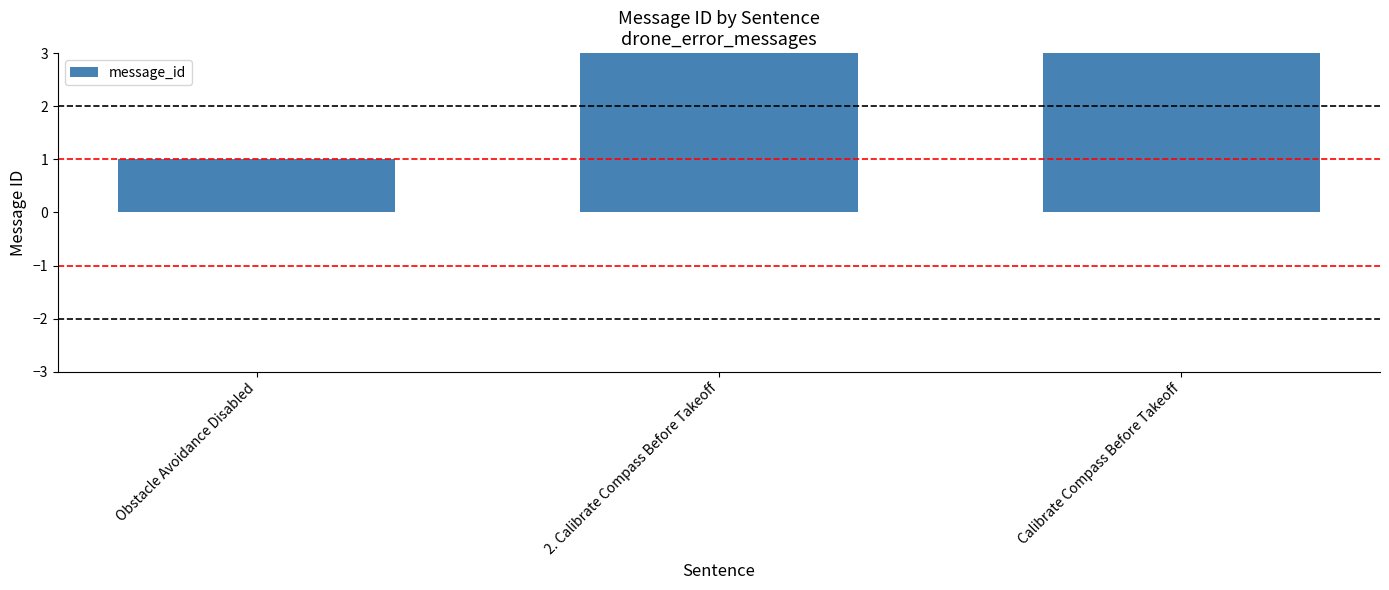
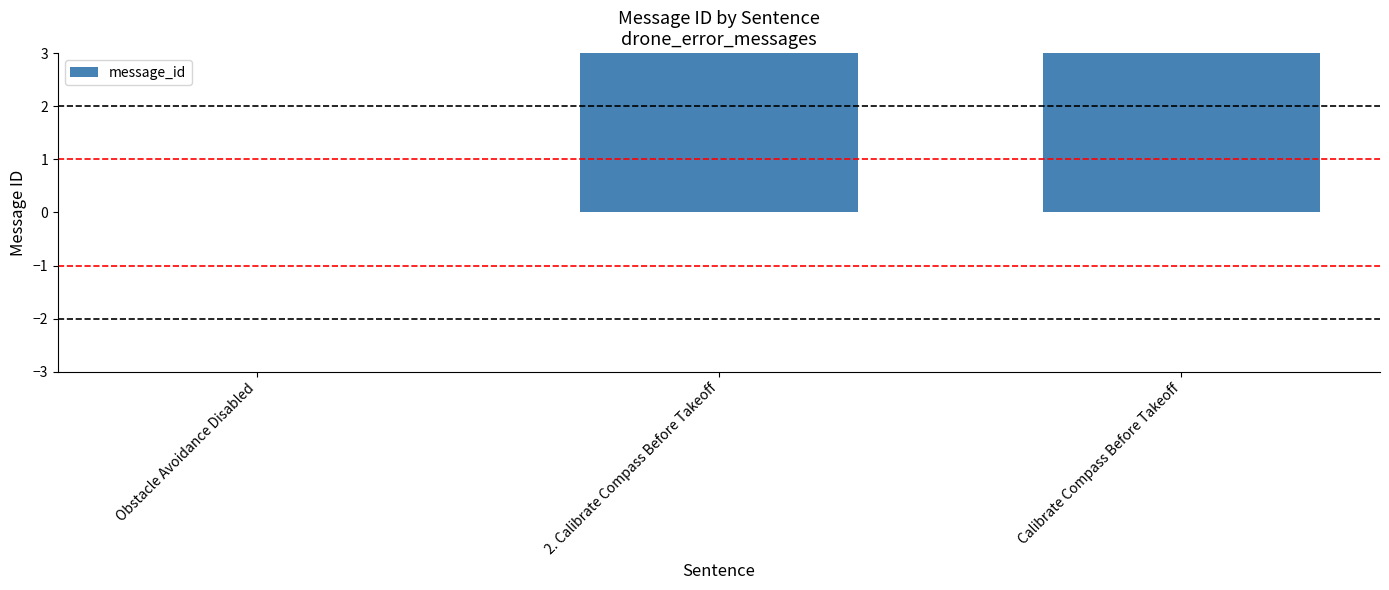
  {
-   "Obstacle Avoidance Disabled": 1
+   "Obstacle Avoidance Disabled": 0
  }
